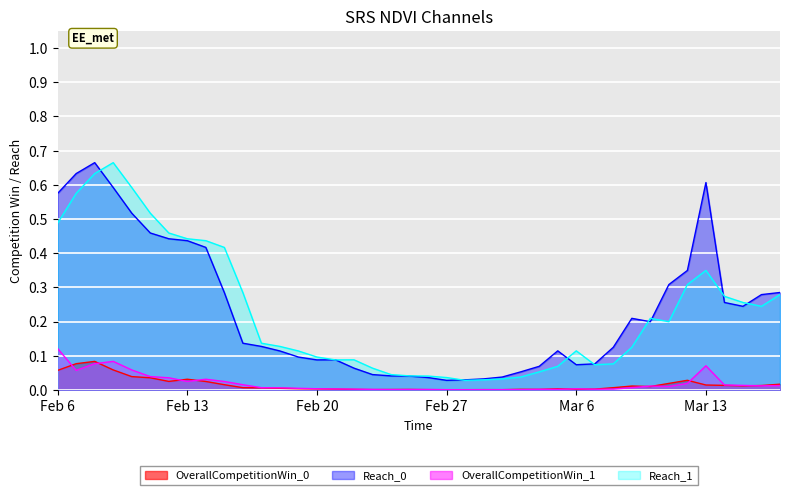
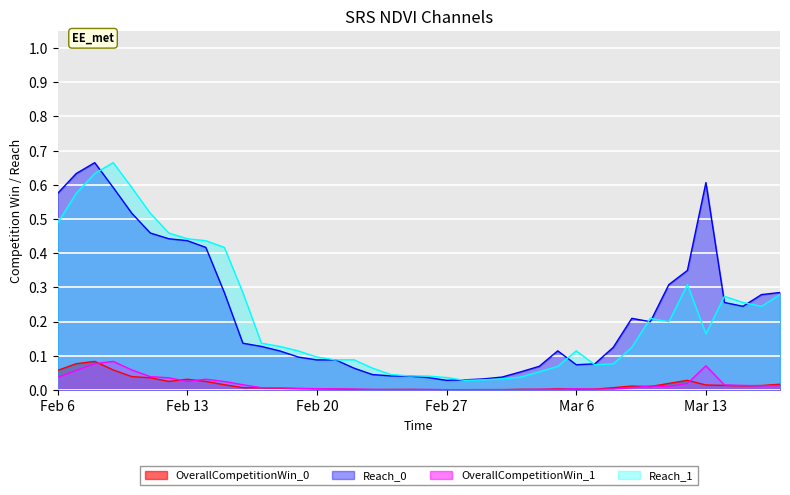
  {
    "OverallCompetitionWin_0": {
      "Feb 6": 0.06,
      "Mar 13": 0.01
    },
    "Reach_0": {
      "Feb 6": 0.58,
      "Feb 20": 0.09,
      "Feb 27": 0.03,
      "Mar 6": 0.07,
      "Mar 13": 0.61
    },
    "OverallCompetitionWin_1": {
-     "Feb 6": 0.12,
+     "Feb 6": 0.04,
      "Mar 13": 0.07
    },
    "Reach_1": {
      "Feb 6": 0.49,
      "Feb 20": 0.10,
      "Feb 27": 0.04,
      "Mar 6": 0.11,
-     "Mar 13": 0.35
+     "Mar 13": 0.16
    }
  }
